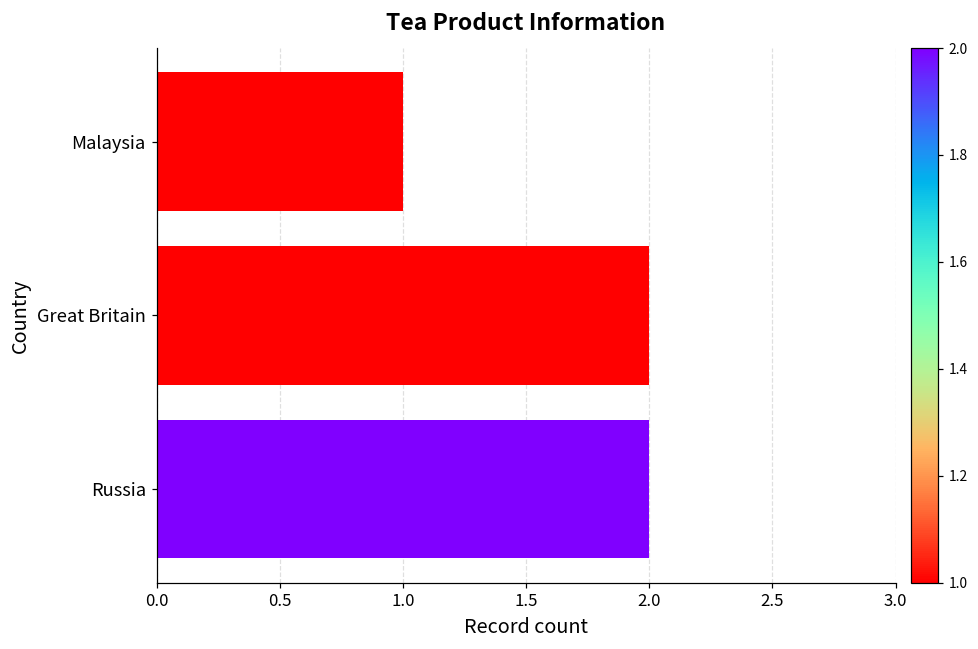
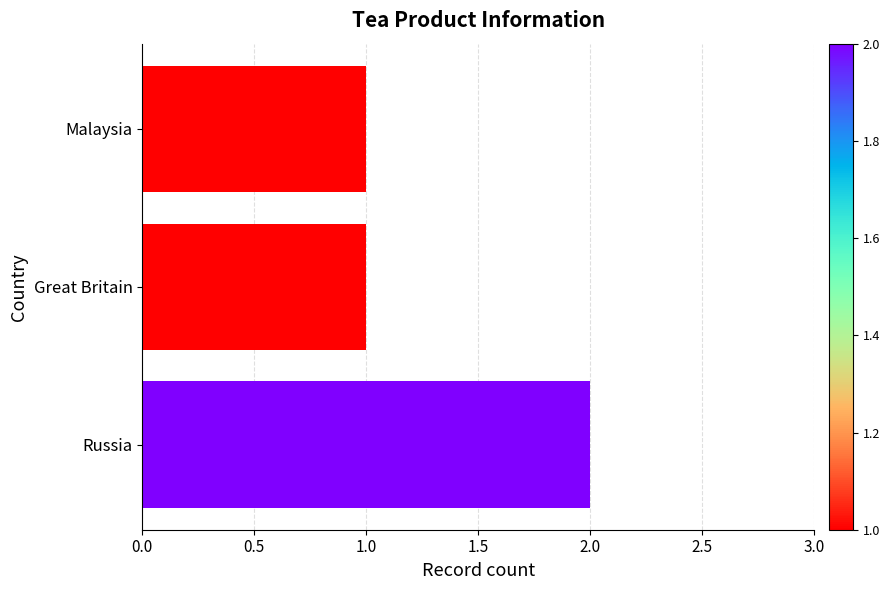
  {
    "Malaysia": 1,
-   "Great Britain": 2,
+   "Great Britain": 1,
    "Russia": 2
  }
